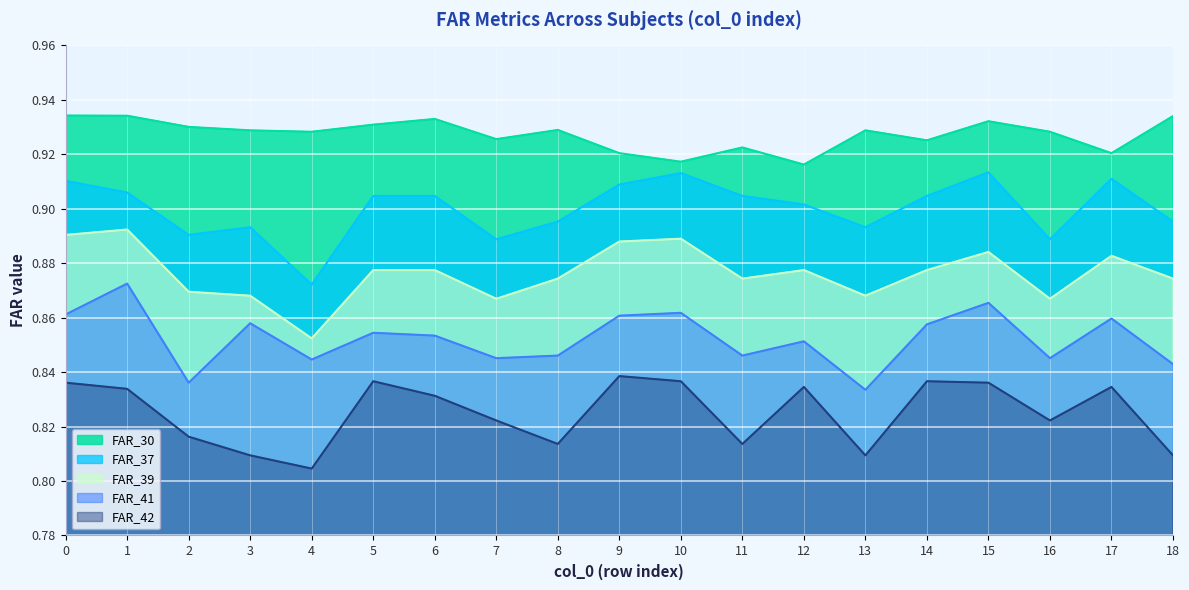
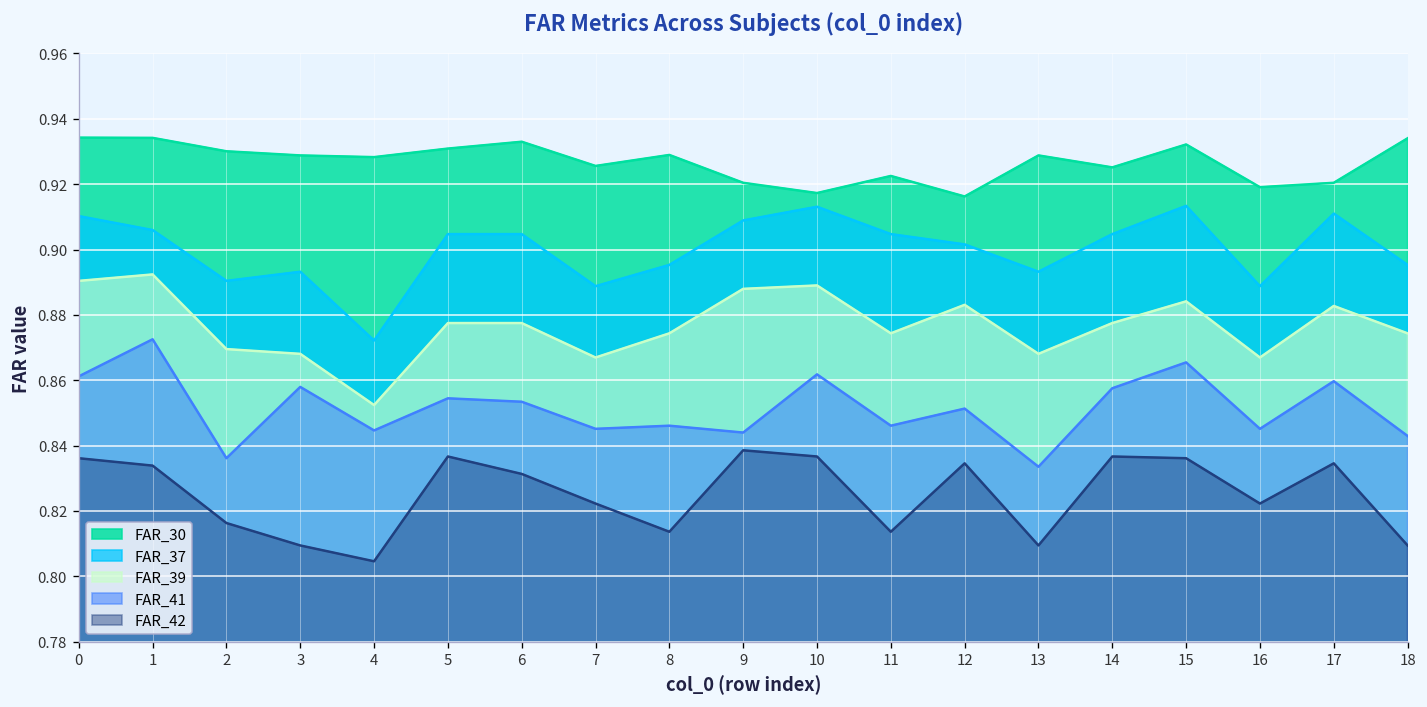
  {
    "FAR_30": {
      "0": 0.934,
      "1": 0.934,
      "2": 0.930,
      "3": 0.929,
      "4": 0.928,
      "5": 0.931,
      "6": 0.933,
      "7": 0.926,
      "8": 0.929,
      "9": 0.920,
      "10": 0.917,
      "11": 0.923,
      "12": 0.916,
      "13": 0.929,
      "14": 0.925,
      "15": 0.932,
-     "16": 0.928,
+     "16": 0.919,
      "17": 0.920,
      "18": 0.934
    },
    "FAR_37": {
      "0": 0.910,
      "1": 0.906,
      "2": 0.890,
      "3": 0.893,
      "4": 0.872,
      "5": 0.905,
      "6": 0.905,
      "7": 0.889,
      "8": 0.895,
      "9": 0.909,
      "10": 0.913,
      "11": 0.905,
      "12": 0.902,
      "13": 0.893,
      "14": 0.905,
      "15": 0.913,
      "16": 0.889,
      "17": 0.911,
      "18": 0.895
    },
    "FAR_39": {
      "0": 0.890,
      "1": 0.892,
      "2": 0.870,
      "3": 0.868,
      "4": 0.852,
      "5": 0.877,
      "6": 0.877,
      "7": 0.867,
      "8": 0.874,
      "9": 0.888,
      "10": 0.889,
      "11": 0.874,
-     "12": 0.877,
+     "12": 0.883,
      "13": 0.868,
      "14": 0.877,
      "15": 0.884,
      "16": 0.867,
      "17": 0.883,
      "18": 0.874
    },
    "FAR_41": {
      "0": 0.861,
      "1": 0.873,
      "2": 0.836,
      "3": 0.858,
      "4": 0.845,
      "5": 0.854,
      "6": 0.853,
      "7": 0.845,
      "8": 0.846,
-     "9": 0.861,
+     "9": 0.844,
      "10": 0.862,
      "11": 0.846,
      "12": 0.851,
      "13": 0.834,
      "14": 0.858,
      "15": 0.865,
      "16": 0.845,
      "17": 0.860,
      "18": 0.843
    },
    "FAR_42": {
      "0": 0.836,
      "1": 0.834,
      "2": 0.816,
      "3": 0.809,
      "4": 0.805,
      "5": 0.837,
      "6": 0.831,
      "7": 0.822,
      "8": 0.814,
      "9": 0.839,
      "10": 0.837,
      "11": 0.814,
      "12": 0.835,
      "13": 0.809,
      "14": 0.837,
      "15": 0.836,
      "16": 0.822,
      "17": 0.835,
      "18": 0.809
    }
  }
